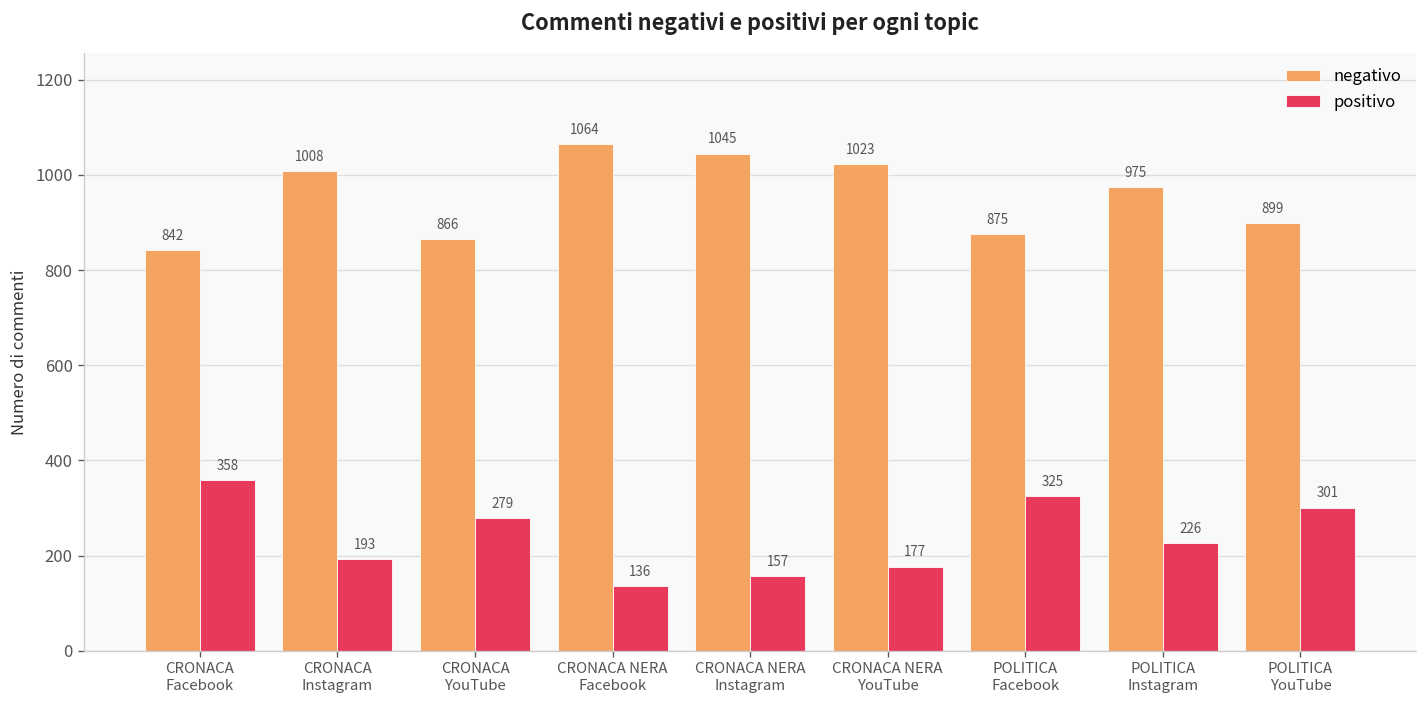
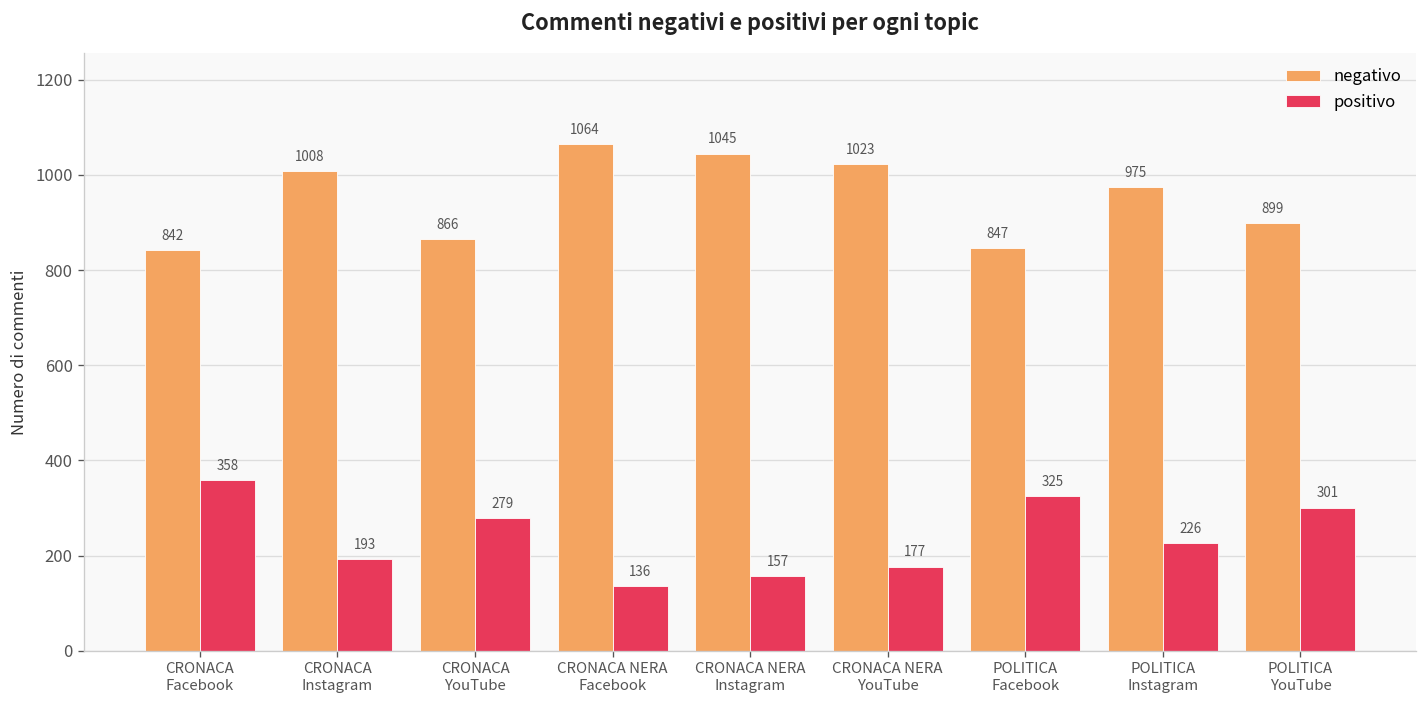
  {
    "negativo": {
      "CRONACA Facebook": 842,
      "CRONACA Instagram": 1008,
      "CRONACA YouTube": 866,
      "CRONACA NERA Facebook": 1064,
      "CRONACA NERA Instagram": 1045,
      "CRONACA NERA YouTube": 1023,
-     "POLITICA Facebook": 875,
+     "POLITICA Facebook": 847,
      "POLITICA Instagram": 975,
      "POLITICA YouTube": 899
    },
    "positivo": {
      "CRONACA Facebook": 358,
      "CRONACA Instagram": 193,
      "CRONACA YouTube": 279,
      "CRONACA NERA Facebook": 136,
      "CRONACA NERA Instagram": 157,
      "CRONACA NERA YouTube": 177,
      "POLITICA Facebook": 325,
      "POLITICA Instagram": 226,
      "POLITICA YouTube": 301
    }
  }
